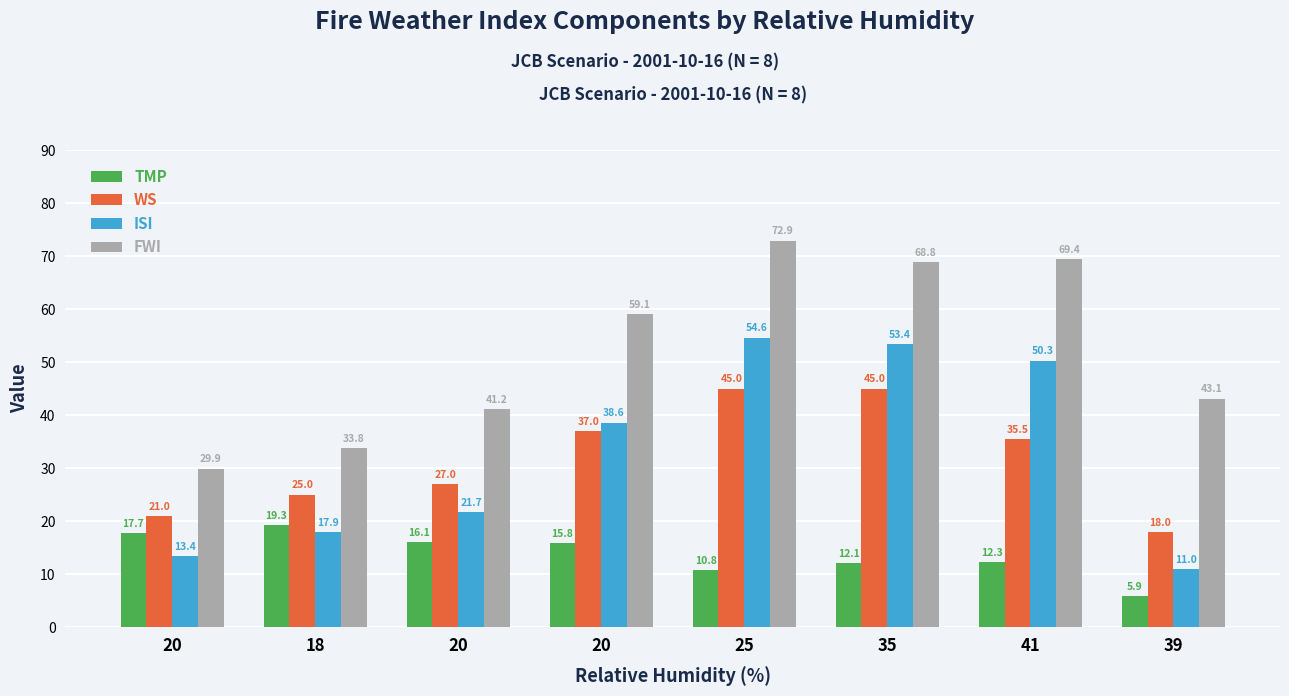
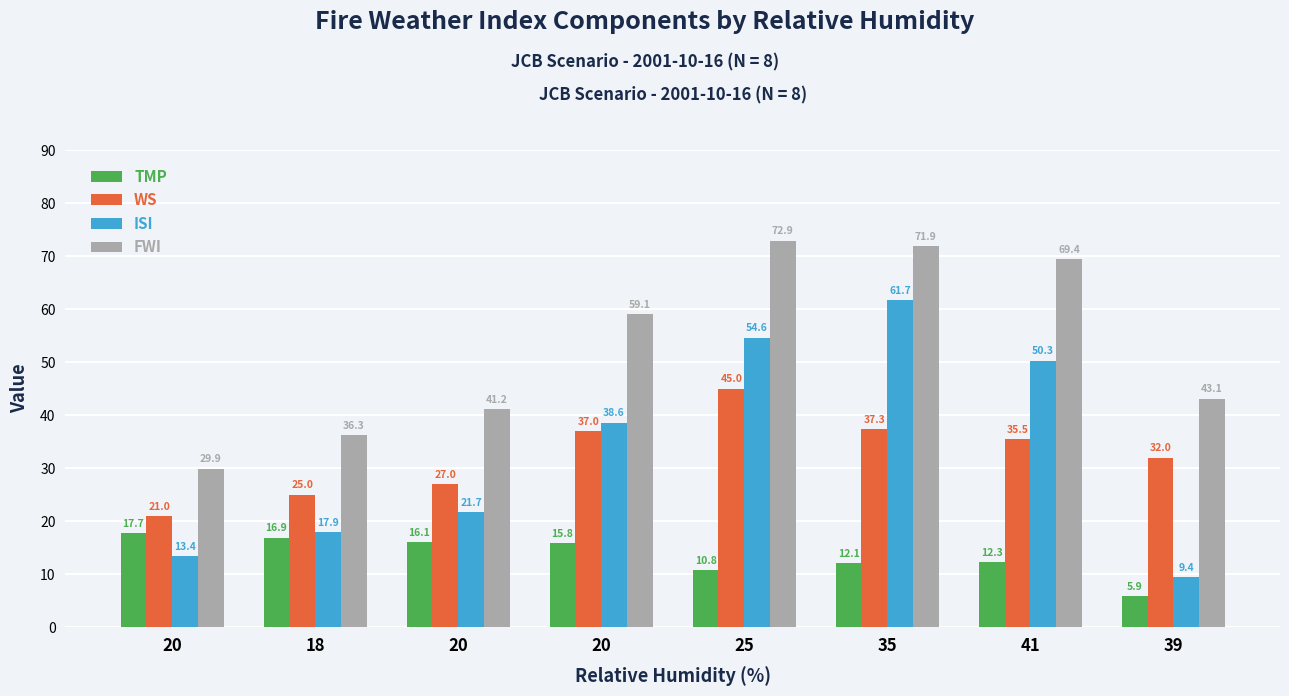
  {
    "TMP": {
-     "18": 19.3,
+     "18": 16.9,
      "25": 10.8,
      "35": 12.1,
      "41": 12.3,
      "39": 5.9
    },
    "WS": {
      "18": 25.0,
      "25": 45.0,
-     "35": 45.0,
+     "35": 37.3,
      "41": 35.5,
-     "39": 18.0
+     "39": 32.0
    },
    "ISI": {
      "18": 17.9,
      "25": 54.6,
-     "35": 53.4,
+     "35": 61.7,
      "41": 50.3,
-     "39": 11.0
+     "39": 9.4
    },
    "FWI": {
-     "18": 33.8,
+     "18": 36.3,
      "25": 72.9,
-     "35": 68.8,
+     "35": 71.9,
      "41": 69.4,
      "39": 43.1
    }
  }
